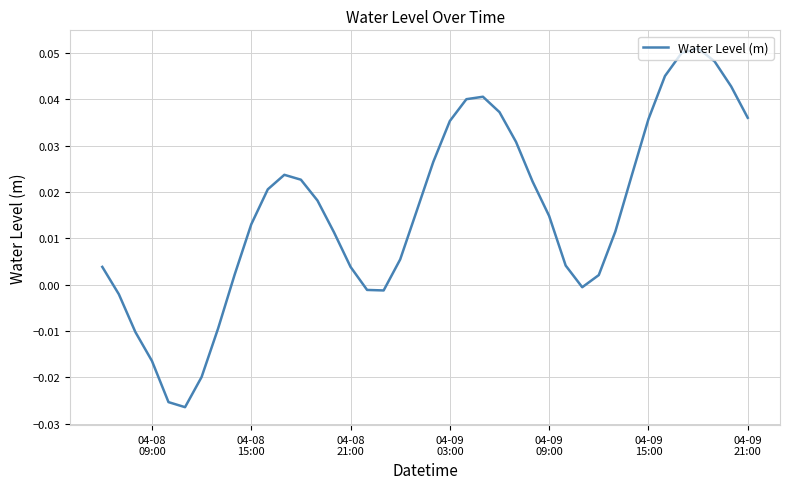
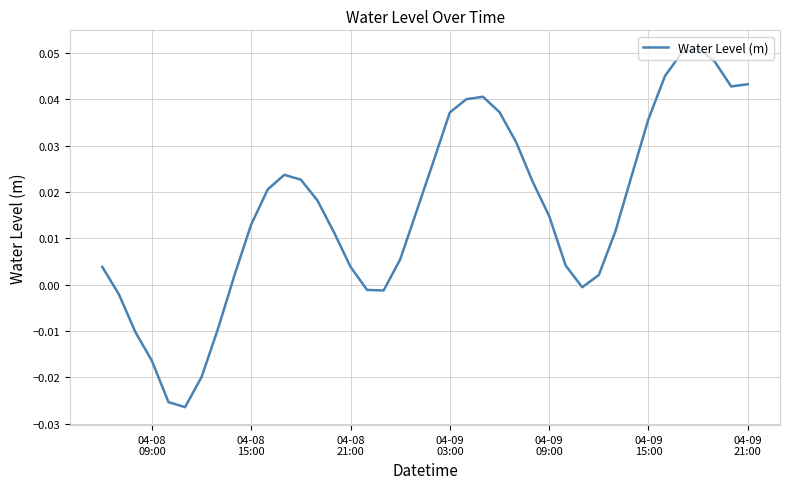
  {
    "04-08 09:00": -0.016,
    "04-08 15:00": 0.013,
    "04-08 21:00": 0.004,
-   "04-09 03:00": 0.035,
+   "04-09 03:00": 0.037,
    "04-09 09:00": 0.015,
    "04-09 15:00": 0.036,
-   "04-09 21:00": 0.036
+   "04-09 21:00": 0.043
  }
